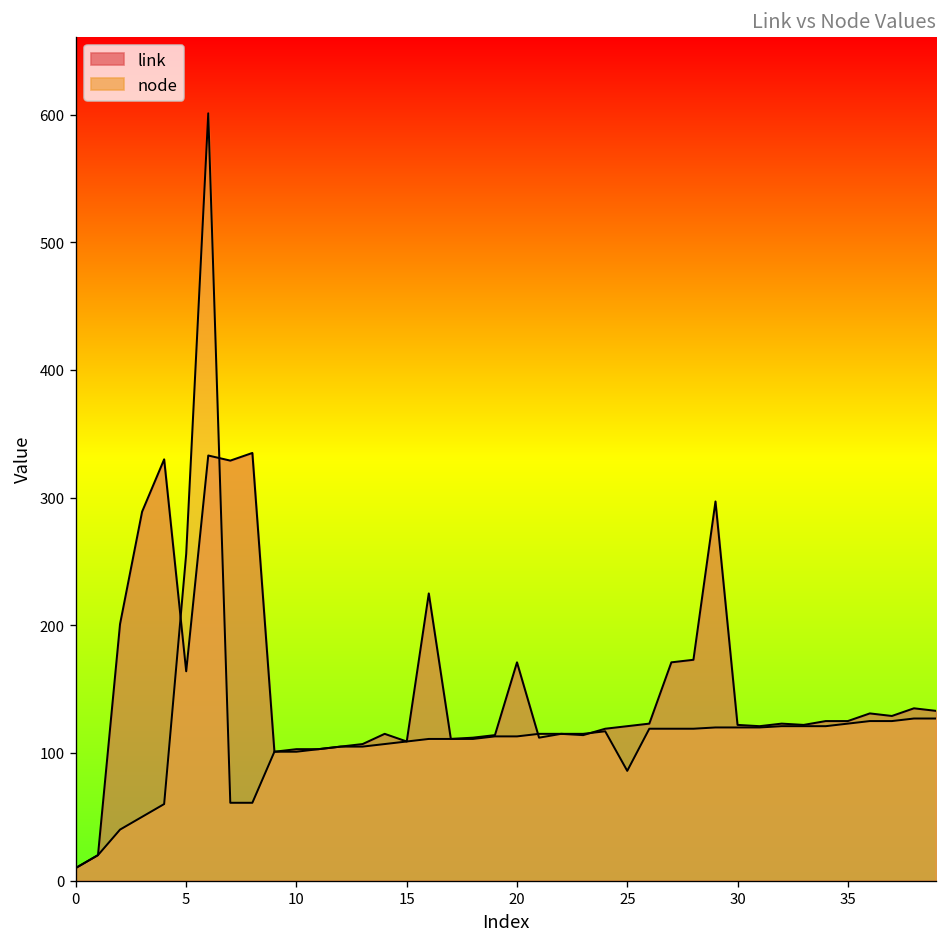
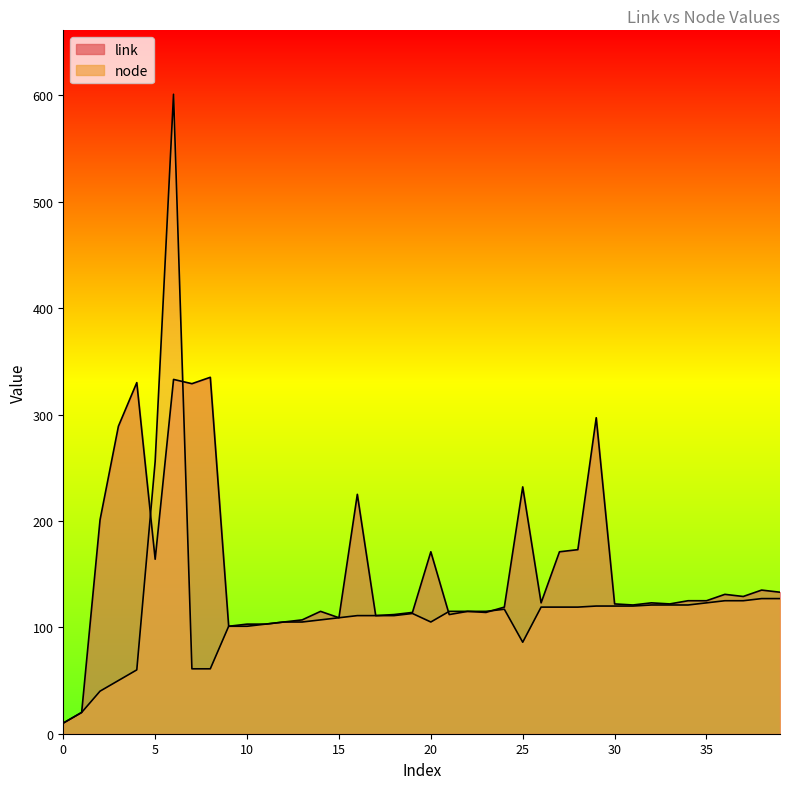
  {
    "link": {
      "5": 164,
      "20": 171,
-     "25": 121
+     "25": 232
    },
    "node": {
      "5": 256,
-     "20": 113,
+     "20": 105,
      "25": 86
    }
  }
